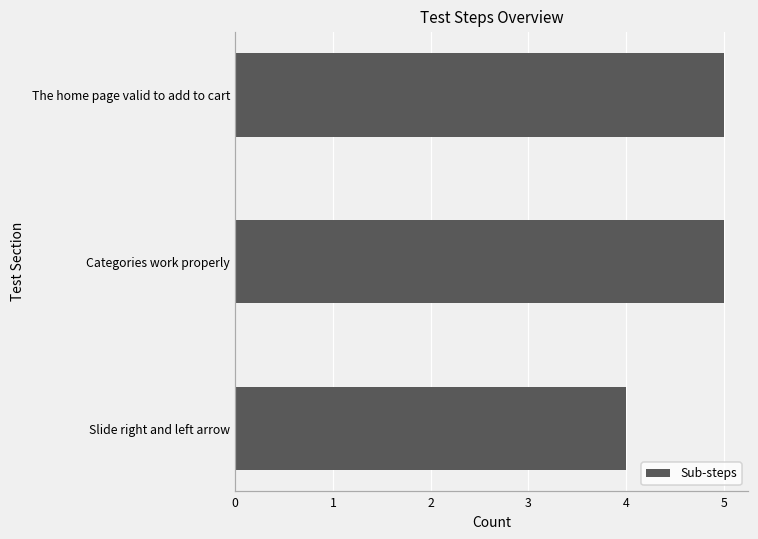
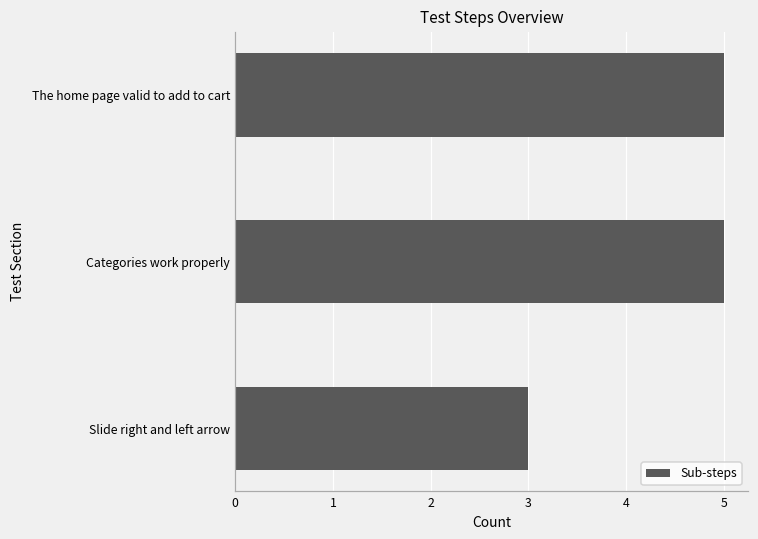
  {
    "The home page valid to add to cart": 5,
    "Categories work properly": 5,
-   "Slide right and left arrow": 4
+   "Slide right and left arrow": 3
  }
